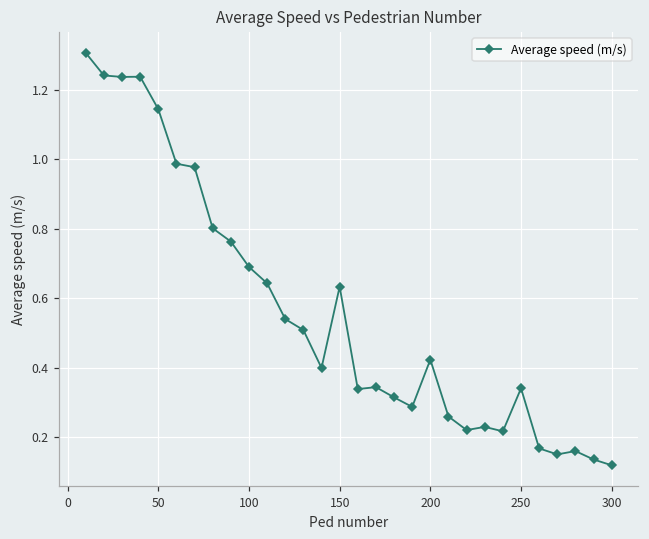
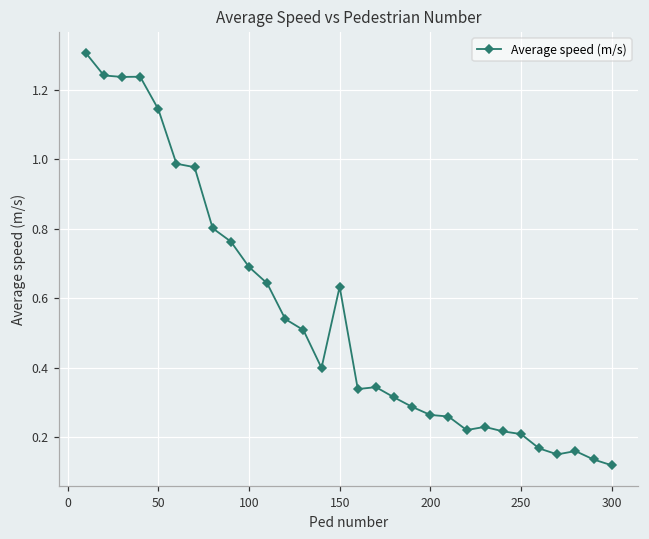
  {
    "50": 1.14,
    "100": 0.69,
    "150": 0.63,
-   "200": 0.42,
-   "250": 0.34,
+   "200": 0.26,
+   "250": 0.21,
    "300": 0.12
  }
